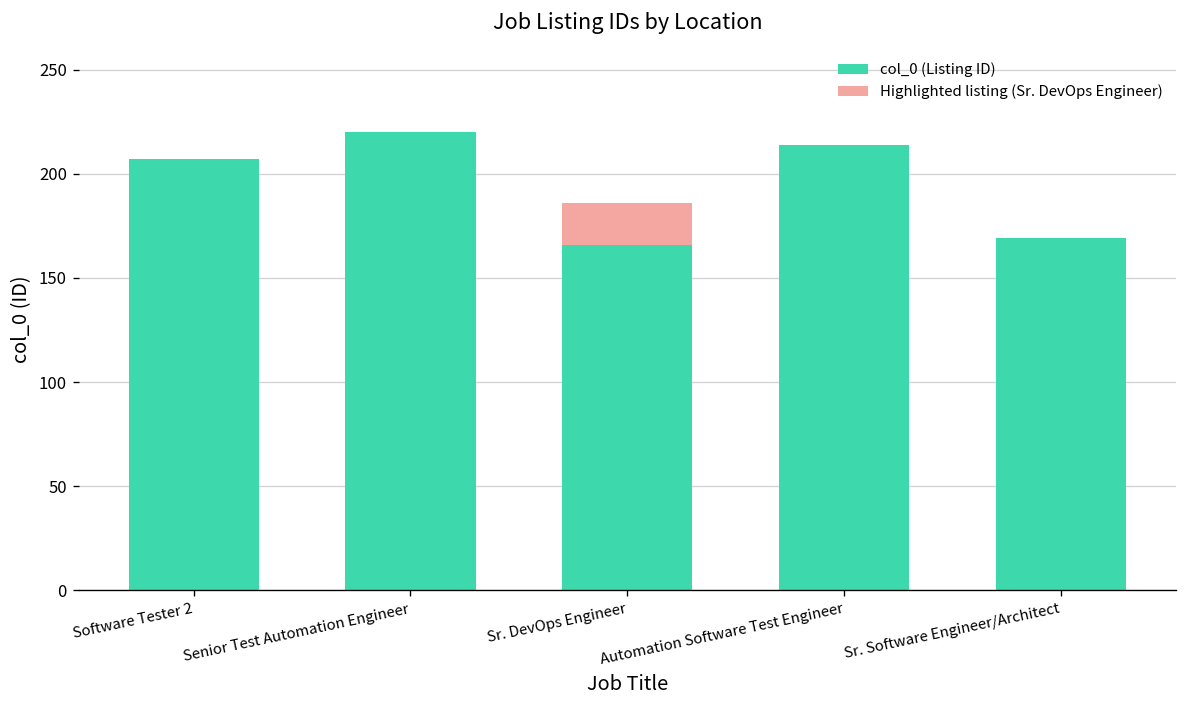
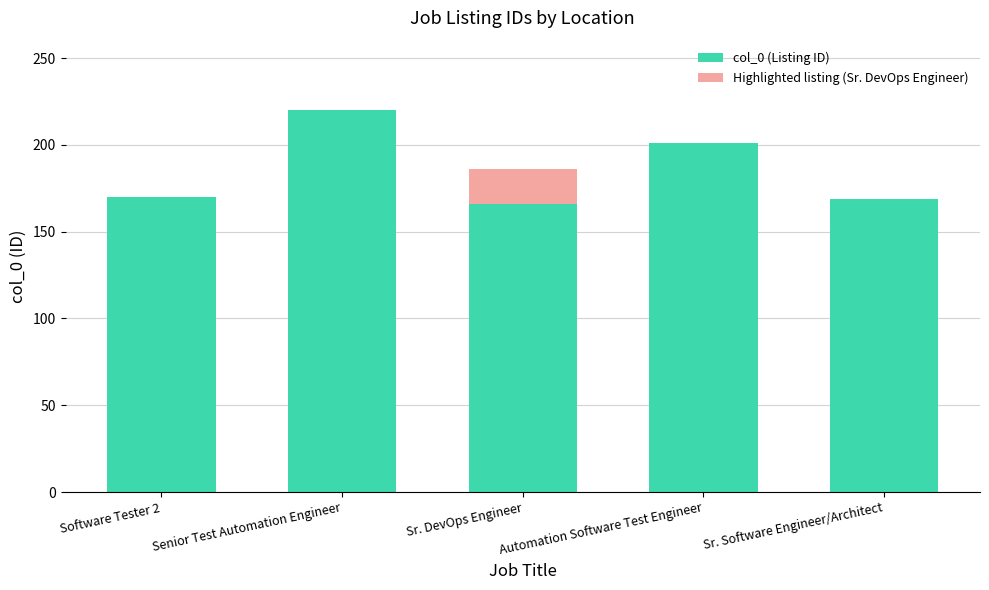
  {
    "col_0 (Listing ID)": {
-     "Software Tester 2": 207,
+     "Software Tester 2": 170,
      "Senior Test Automation Engineer": 220,
      "Sr. DevOps Engineer": 166,
-     "Automation Software Test Engineer": 214,
+     "Automation Software Test Engineer": 201,
      "Sr. Software Engineer/Architect": 169
    },
    "Highlighted listing (Sr. DevOps Engineer)": {
      "Sr. DevOps Engineer": 20
    }
  }
